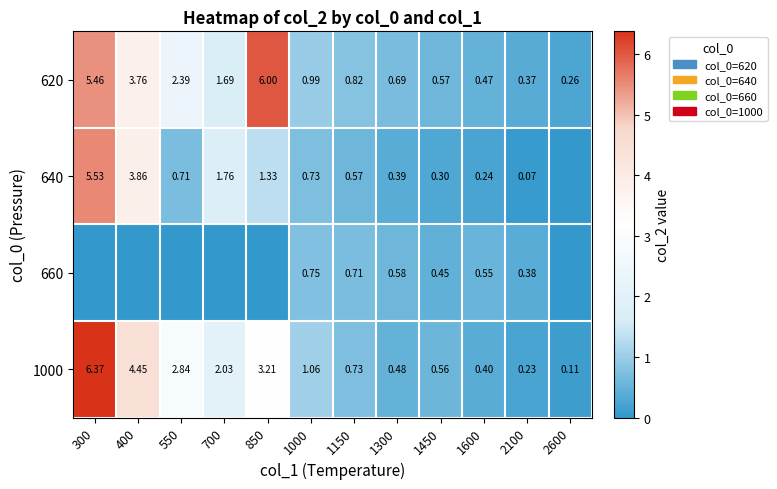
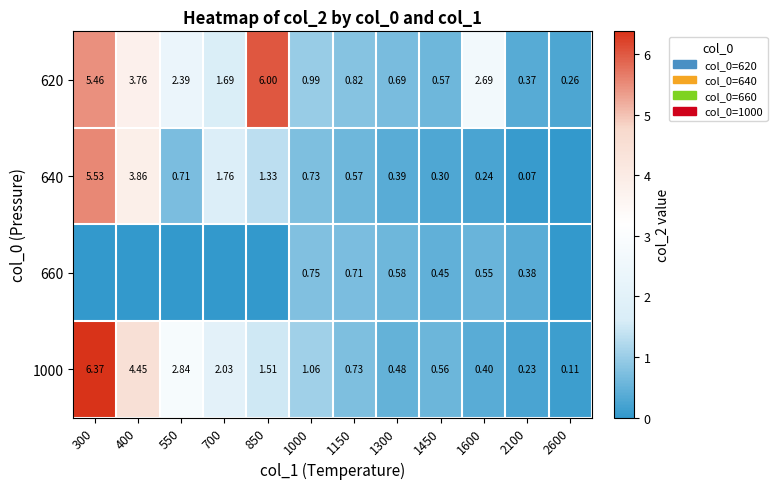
  {
    "620": {
      "300": 5.46,
      "400": 3.76,
      "550": 2.39,
      "700": 1.69,
      "850": 6.00,
      "1000": 0.99,
      "1150": 0.82,
      "1300": 0.69,
      "1450": 0.57,
-     "1600": 0.47,
+     "1600": 2.69,
      "2100": 0.37,
      "2600": 0.26
    },
    "640": {
      "300": 5.53,
      "400": 3.86,
      "550": 0.71,
      "700": 1.76,
      "850": 1.33,
      "1000": 0.73,
      "1150": 0.57,
      "1300": 0.39,
      "1450": 0.30,
      "1600": 0.24,
      "2100": 0.07
    },
    "660": {
      "1000": 0.75,
      "1150": 0.71,
      "1300": 0.58,
      "1450": 0.45,
      "1600": 0.55,
      "2100": 0.38
    },
    "1000": {
      "300": 6.37,
      "400": 4.45,
      "550": 2.84,
      "700": 2.03,
-     "850": 3.21,
+     "850": 1.51,
      "1000": 1.06,
      "1150": 0.73,
      "1300": 0.48,
      "1450": 0.56,
      "1600": 0.40,
      "2100": 0.23,
      "2600": 0.11
    }
  }
